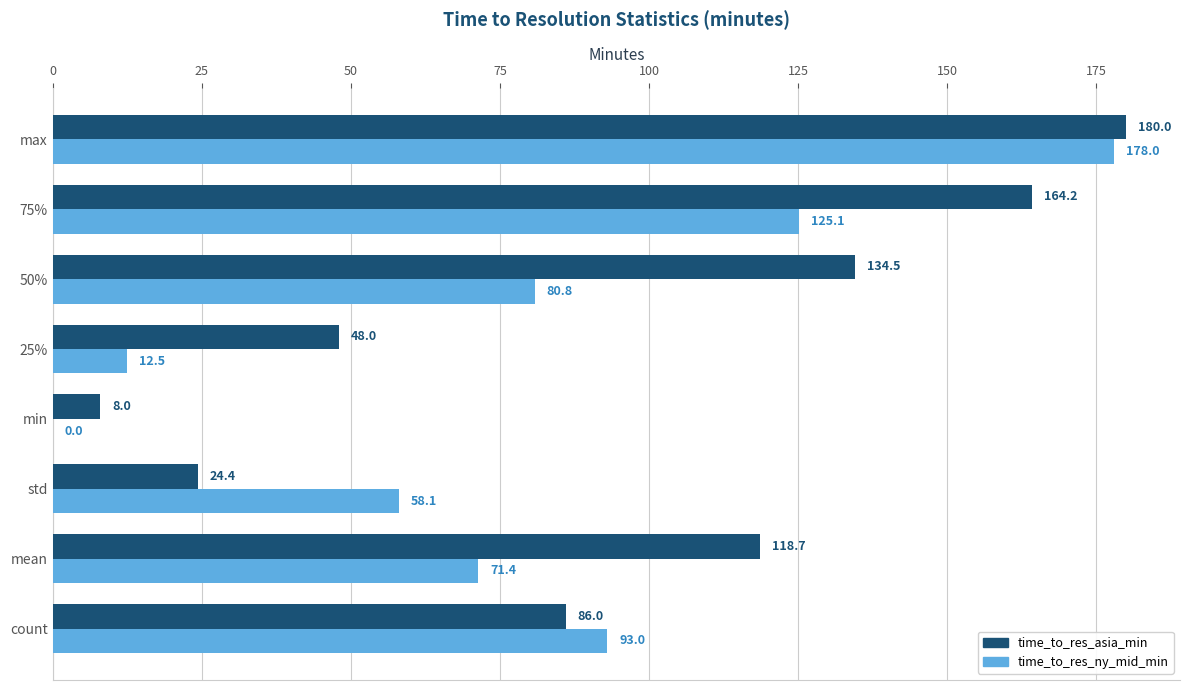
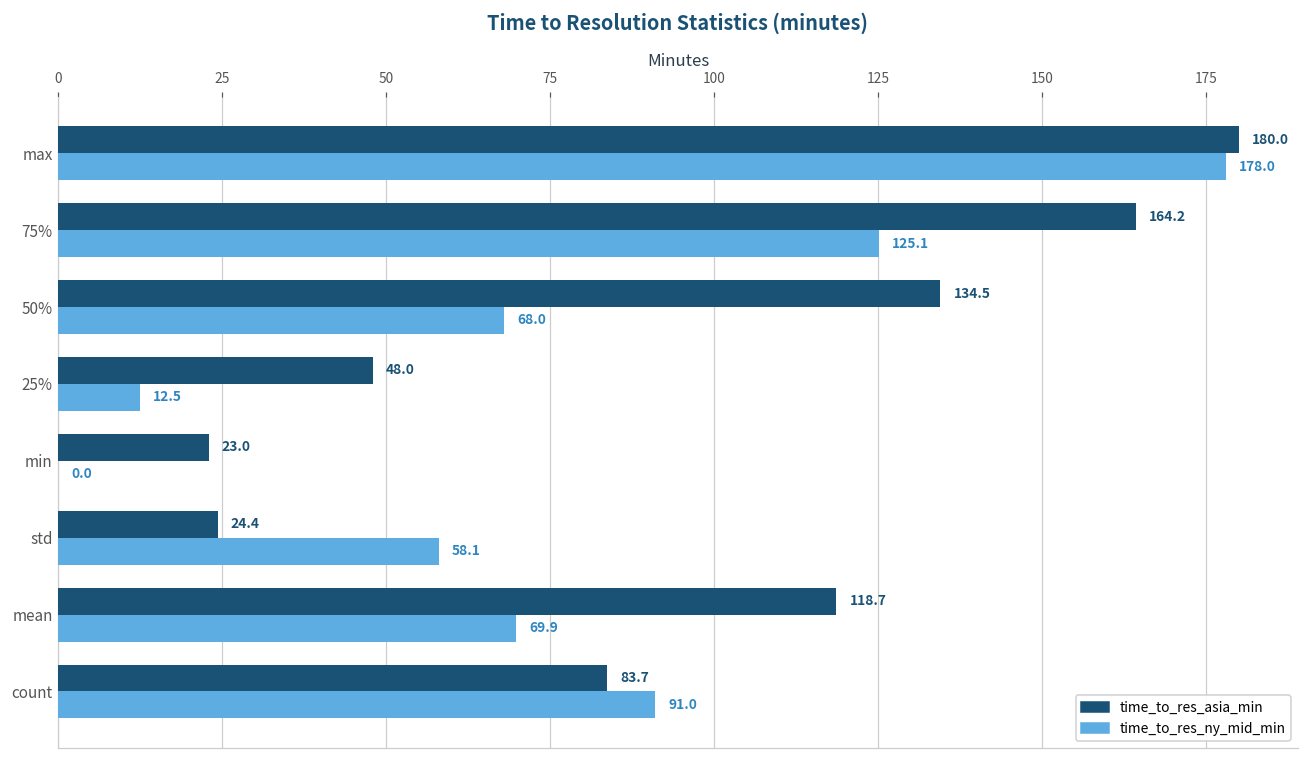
  {
    "time_to_res_asia_min": {
      "max": 180.0,
      "75%": 164.2,
      "50%": 134.5,
      "25%": 48.0,
-     "min": 8.0,
+     "min": 23.0,
      "std": 24.4,
      "mean": 118.7,
-     "count": 86.0
+     "count": 83.7
    },
    "time_to_res_ny_mid_min": {
      "max": 178.0,
      "75%": 125.1,
-     "50%": 80.8,
+     "50%": 68.0,
      "25%": 12.5,
      "min": 0.0,
      "std": 58.1,
-     "mean": 71.4,
-     "count": 93.0
+     "mean": 69.9,
+     "count": 91.0
    }
  }
